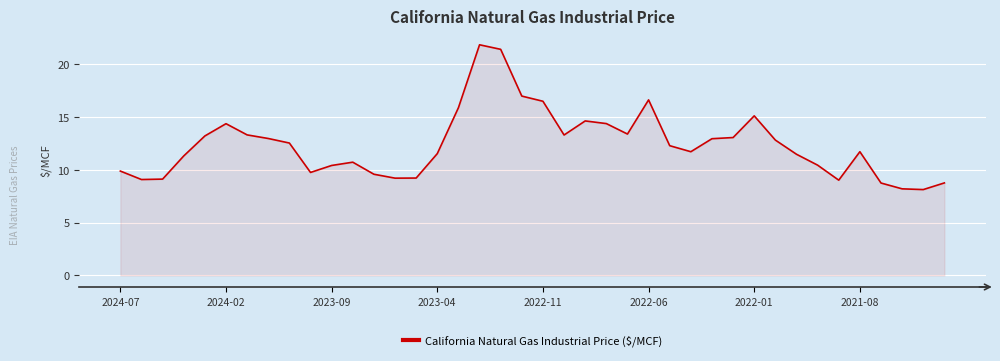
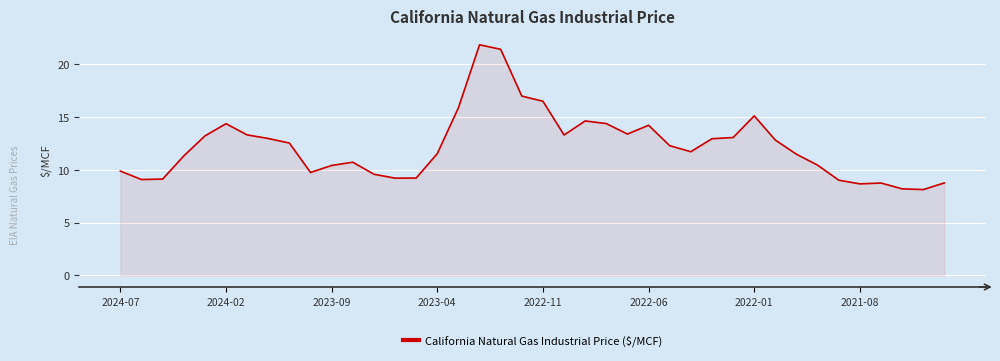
  {
    "2024-07": 9.9,
    "2024-02": 14.4,
    "2023-09": 10.4,
    "2023-04": 11.5,
    "2022-11": 16.5,
-   "2022-06": 16.6,
+   "2022-06": 14.2,
    "2022-01": 15.1,
-   "2021-08": 11.7
+   "2021-08": 8.7
  }
